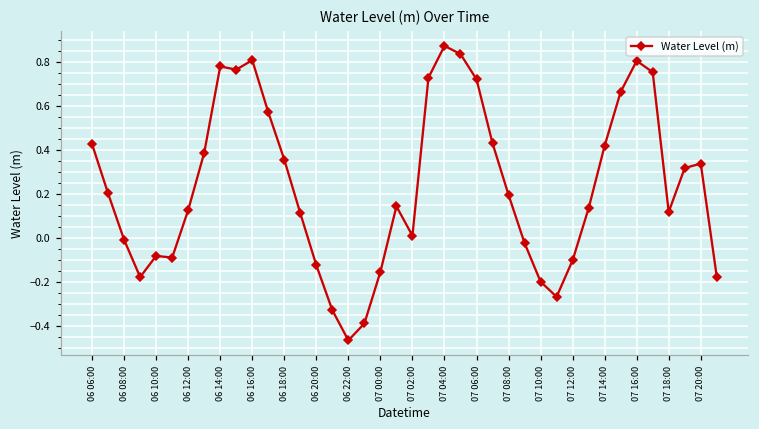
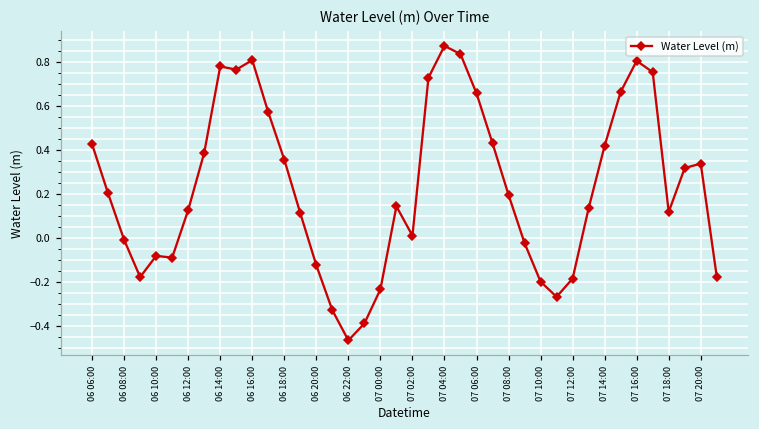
  {
    "06 06:00": 0.42,
    "06 08:00": -0.01,
    "06 10:00": -0.08,
    "06 12:00": 0.13,
    "06 14:00": 0.78,
    "06 16:00": 0.81,
    "06 18:00": 0.35,
    "06 20:00": -0.13,
    "06 22:00": -0.47,
-   "07 00:00": -0.16,
+   "07 00:00": -0.23,
    "07 02:00": 0.01,
    "07 04:00": 0.87,
-   "07 06:00": 0.72,
+   "07 06:00": 0.66,
    "07 08:00": 0.19,
    "07 10:00": -0.20,
-   "07 12:00": -0.10,
+   "07 12:00": -0.19,
    "07 14:00": 0.42,
    "07 16:00": 0.80,
    "07 18:00": 0.12,
    "07 20:00": 0.34
  }
